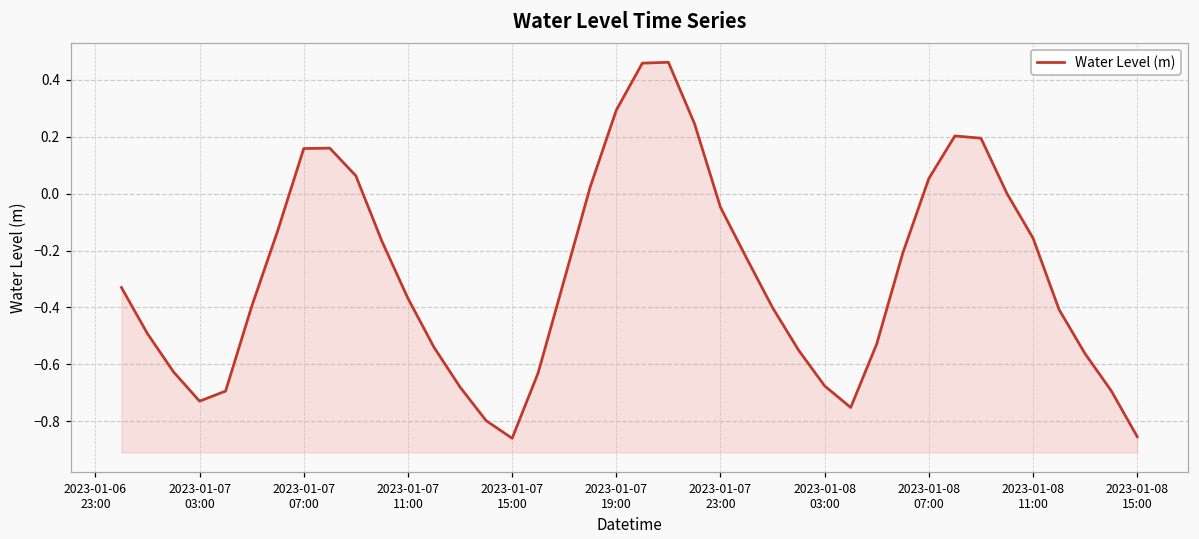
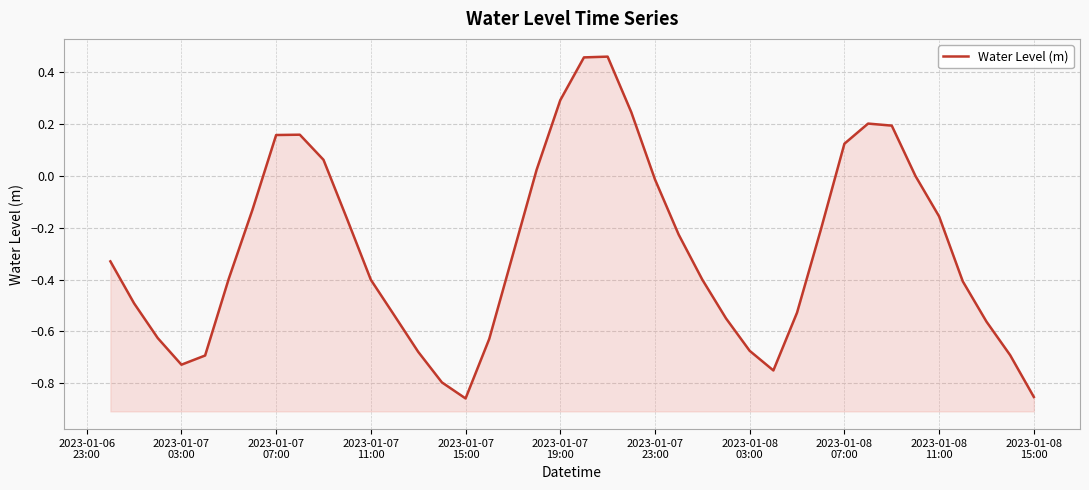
  {
    "2023-01-07 03:00": -0.73,
    "2023-01-07 07:00": 0.16,
-   "2023-01-07 11:00": -0.37,
+   "2023-01-07 11:00": -0.40,
    "2023-01-07 15:00": -0.86,
    "2023-01-07 19:00": 0.29,
-   "2023-01-07 23:00": -0.05,
+   "2023-01-07 23:00": -0.01,
    "2023-01-08 03:00": -0.68,
-   "2023-01-08 07:00": 0.05,
+   "2023-01-08 07:00": 0.12,
    "2023-01-08 11:00": -0.16,
    "2023-01-08 15:00": -0.85
  }
